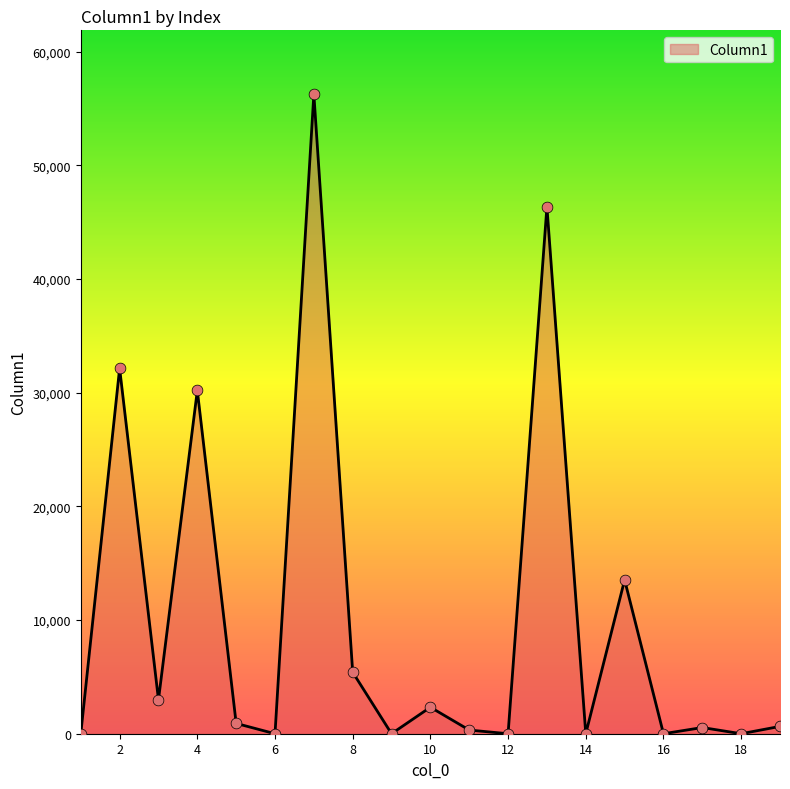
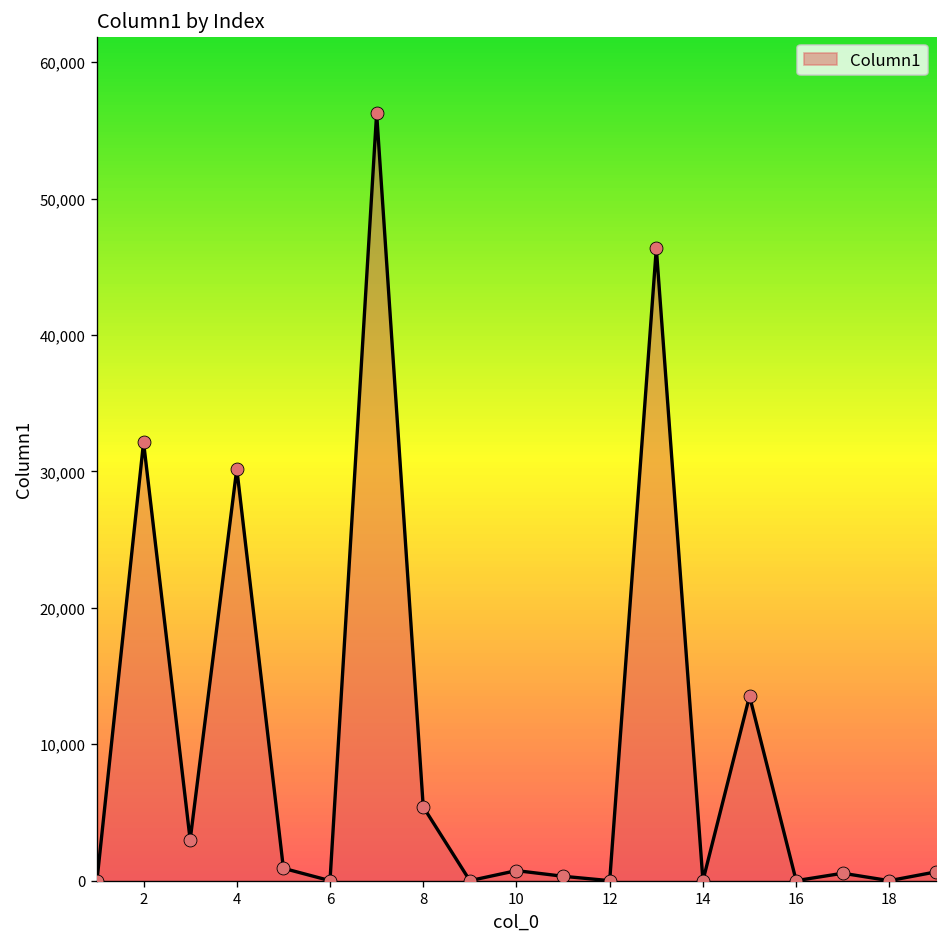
  {
    "2": "32,100",
    "4": "30,200",
    "6": "0",
    "8": "5,400",
-   "10": "2,300",
+   "10": "700",
    "12": "0",
    "14": "0",
    "16": "0",
    "18": "0"
  }
